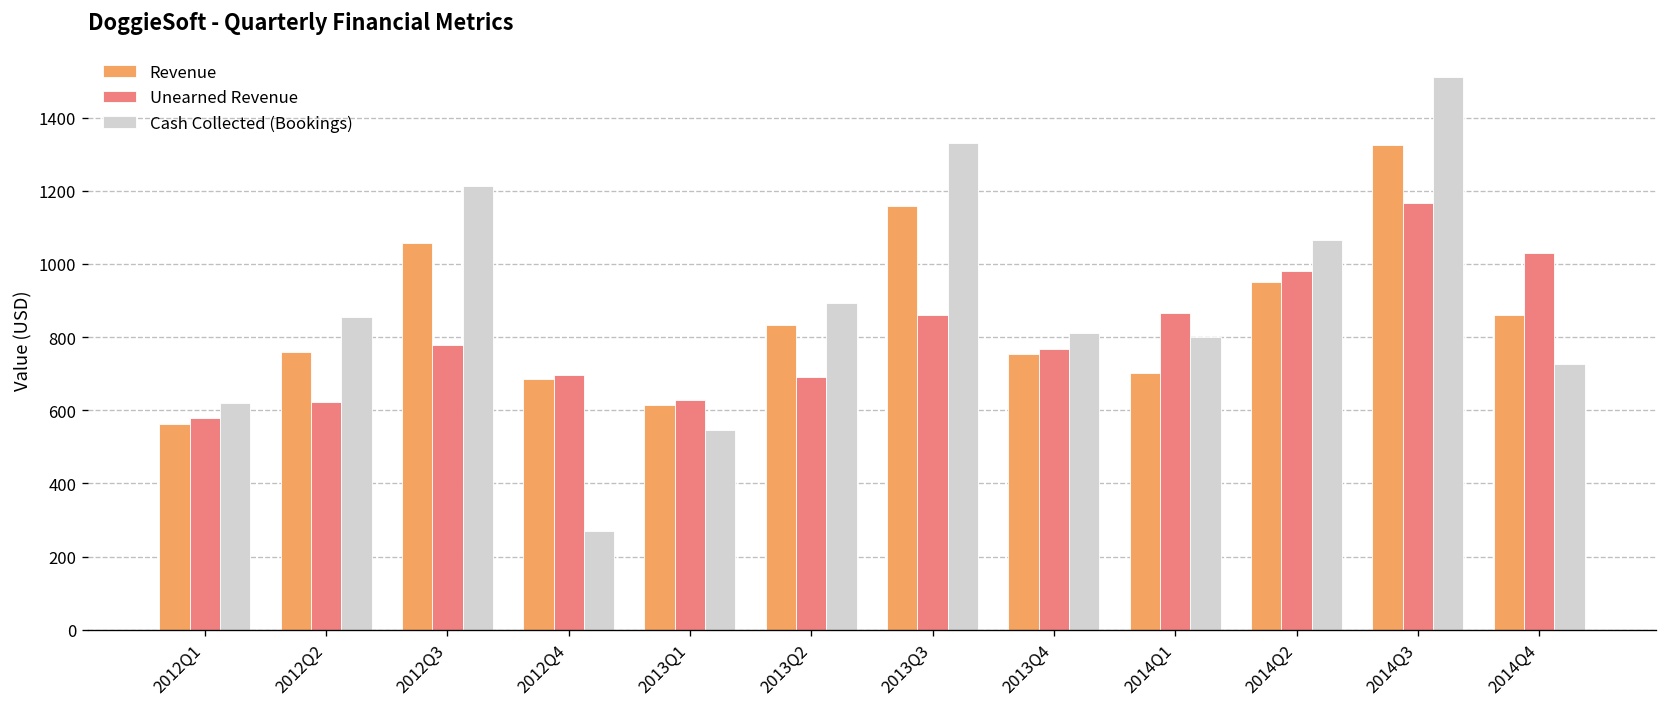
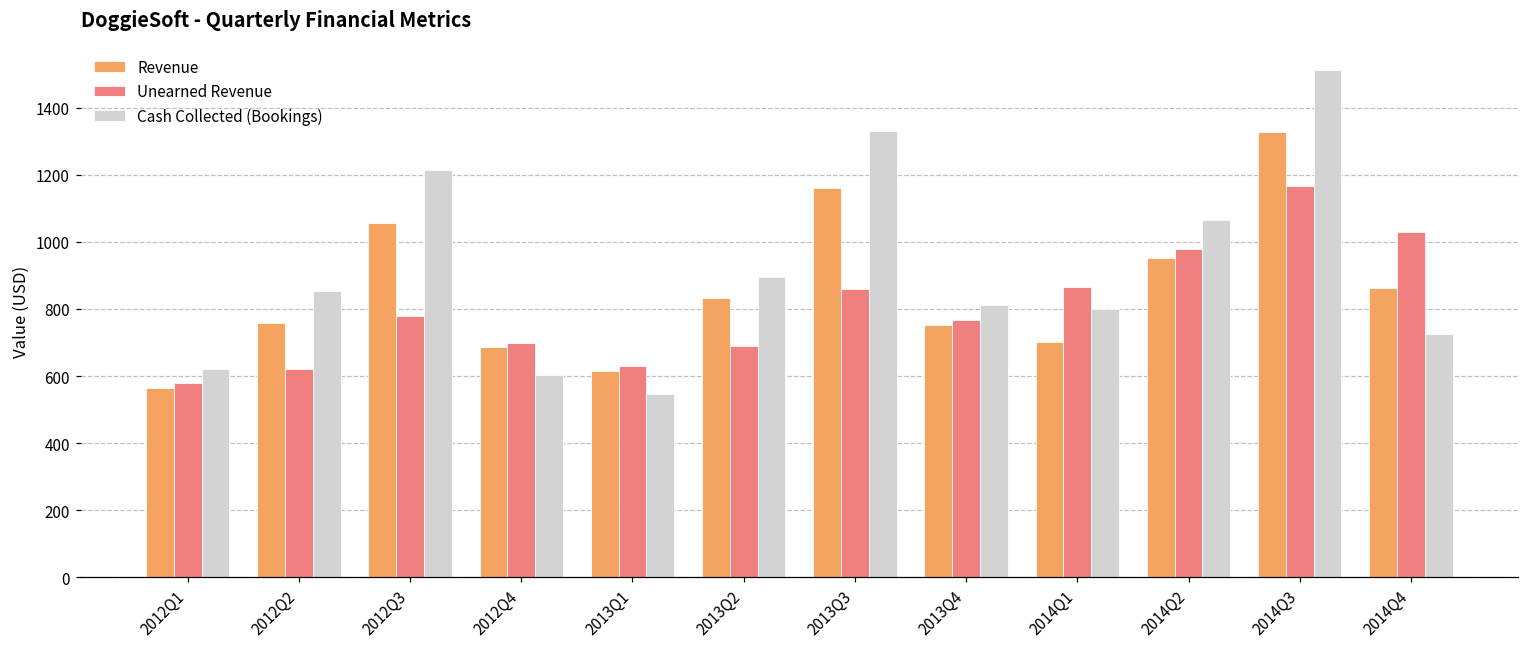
  {
    "Cash Collected (Bookings)": {
      "2012Q1": 620,
      "2012Q2": 850,
      "2012Q3": 1210,
-     "2012Q4": 270,
+     "2012Q4": 600,
      "2013Q1": 550,
      "2013Q2": 890,
      "2013Q3": 1330,
      "2013Q4": 810,
      "2014Q1": 800,
      "2014Q2": 1070,
      "2014Q3": 1510,
      "2014Q4": 730
    }
  }
